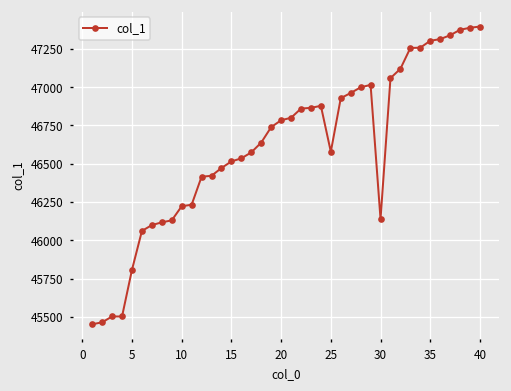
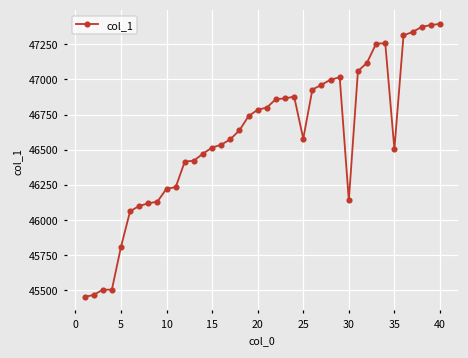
  {
    "5": 45810,
    "10": 46220,
    "15": 46520,
    "20": 46780,
    "25": 46580,
    "30": 46140,
-   "35": 47300,
+   "35": 46500,
    "40": 47400
  }
